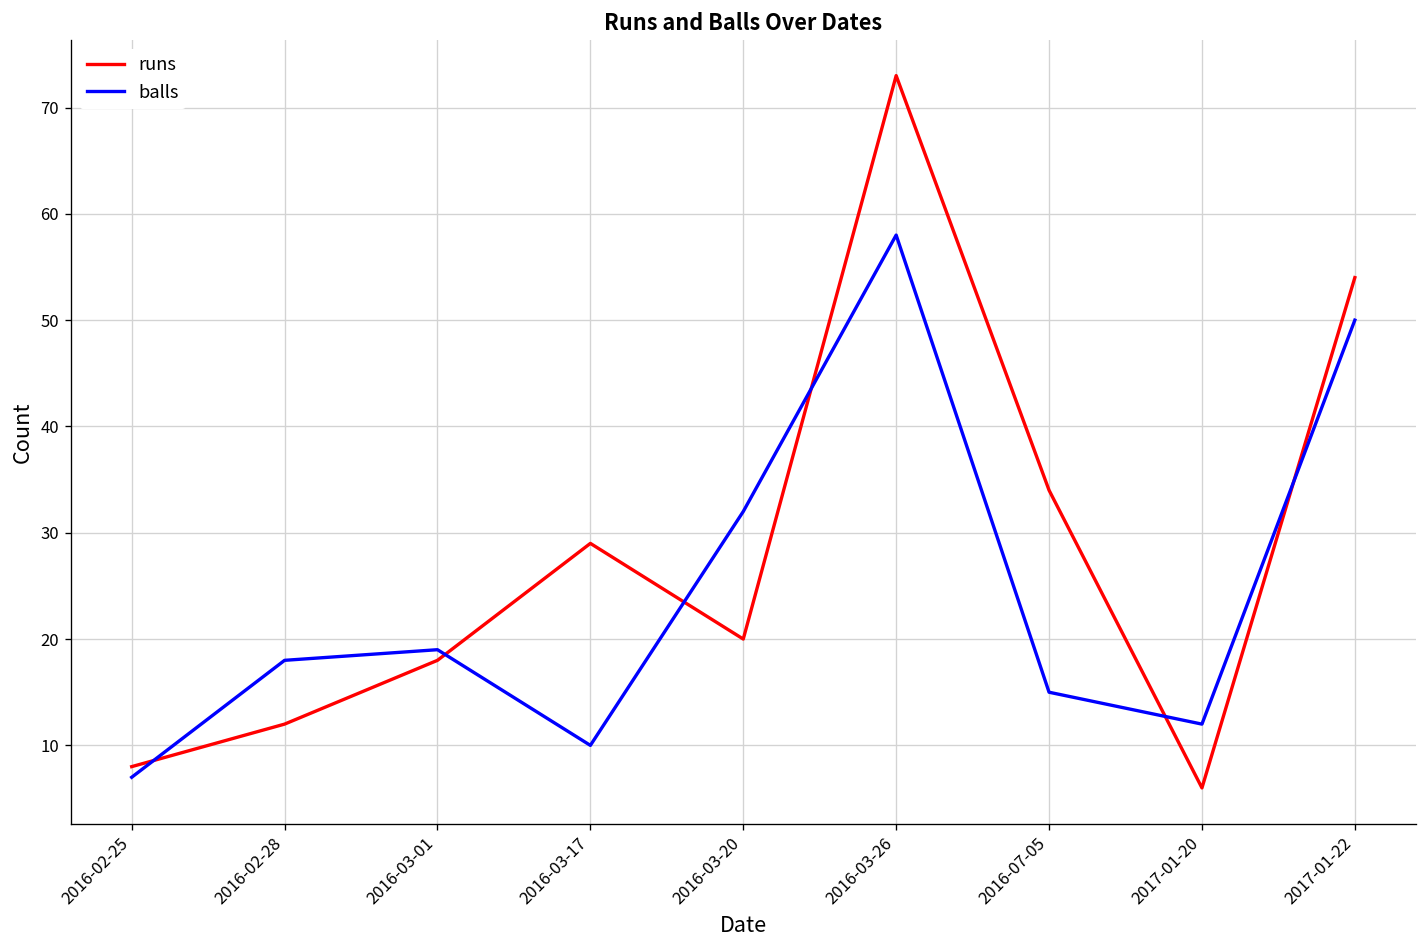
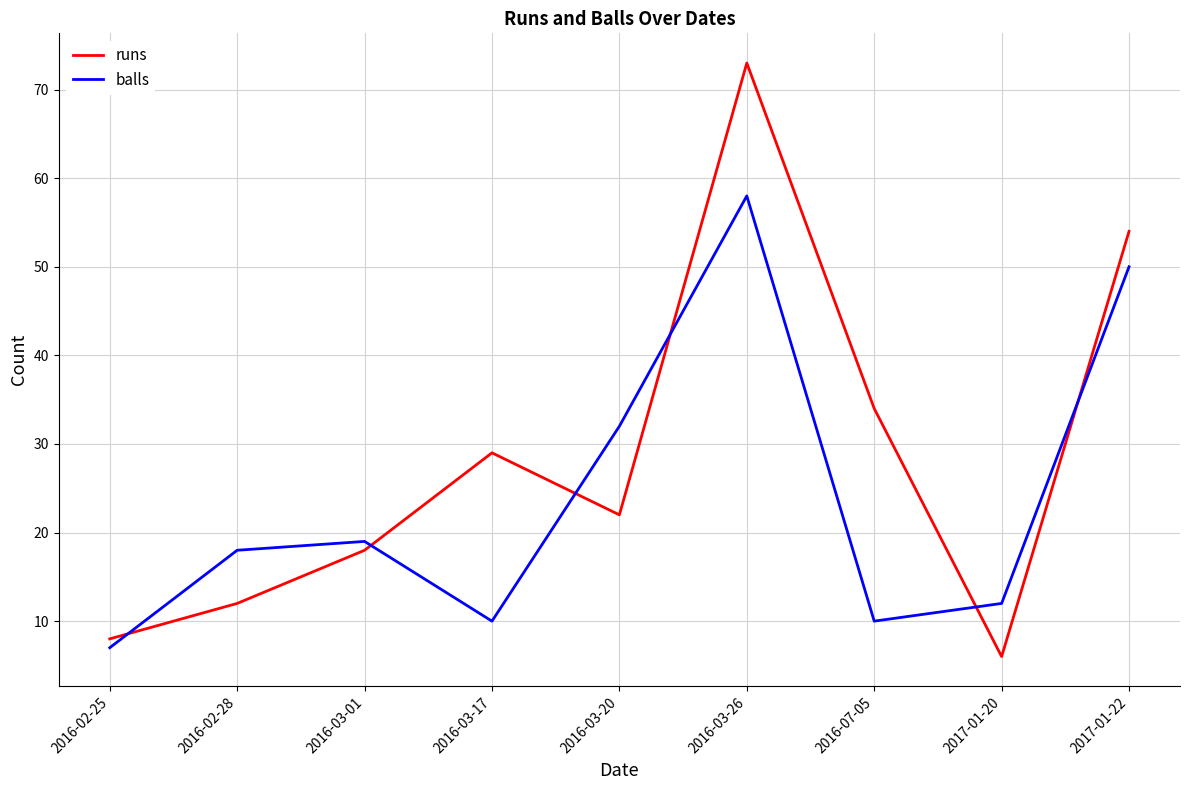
  {
    "runs": {
      "2016-02-25": 8,
      "2016-02-28": 12,
      "2016-03-01": 18,
      "2016-03-17": 29,
-     "2016-03-20": 20,
+     "2016-03-20": 22,
      "2016-03-26": 73,
      "2016-07-05": 34,
      "2017-01-20": 6,
      "2017-01-22": 54
    },
    "balls": {
      "2016-02-25": 7,
      "2016-02-28": 18,
      "2016-03-01": 19,
      "2016-03-17": 10,
      "2016-03-20": 32,
      "2016-03-26": 58,
-     "2016-07-05": 15,
+     "2016-07-05": 10,
      "2017-01-20": 12,
      "2017-01-22": 50
    }
  }
